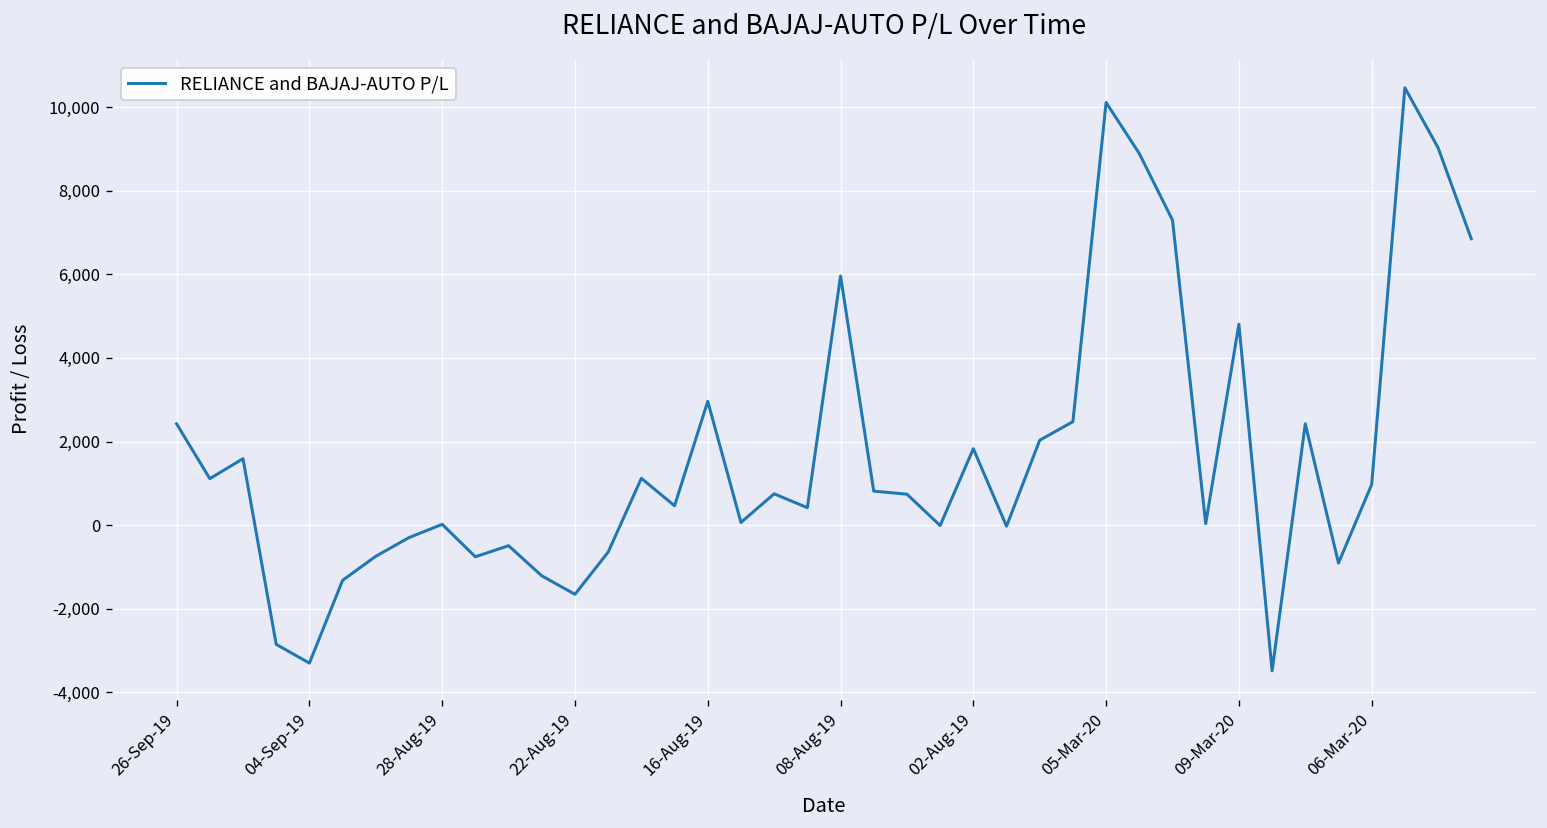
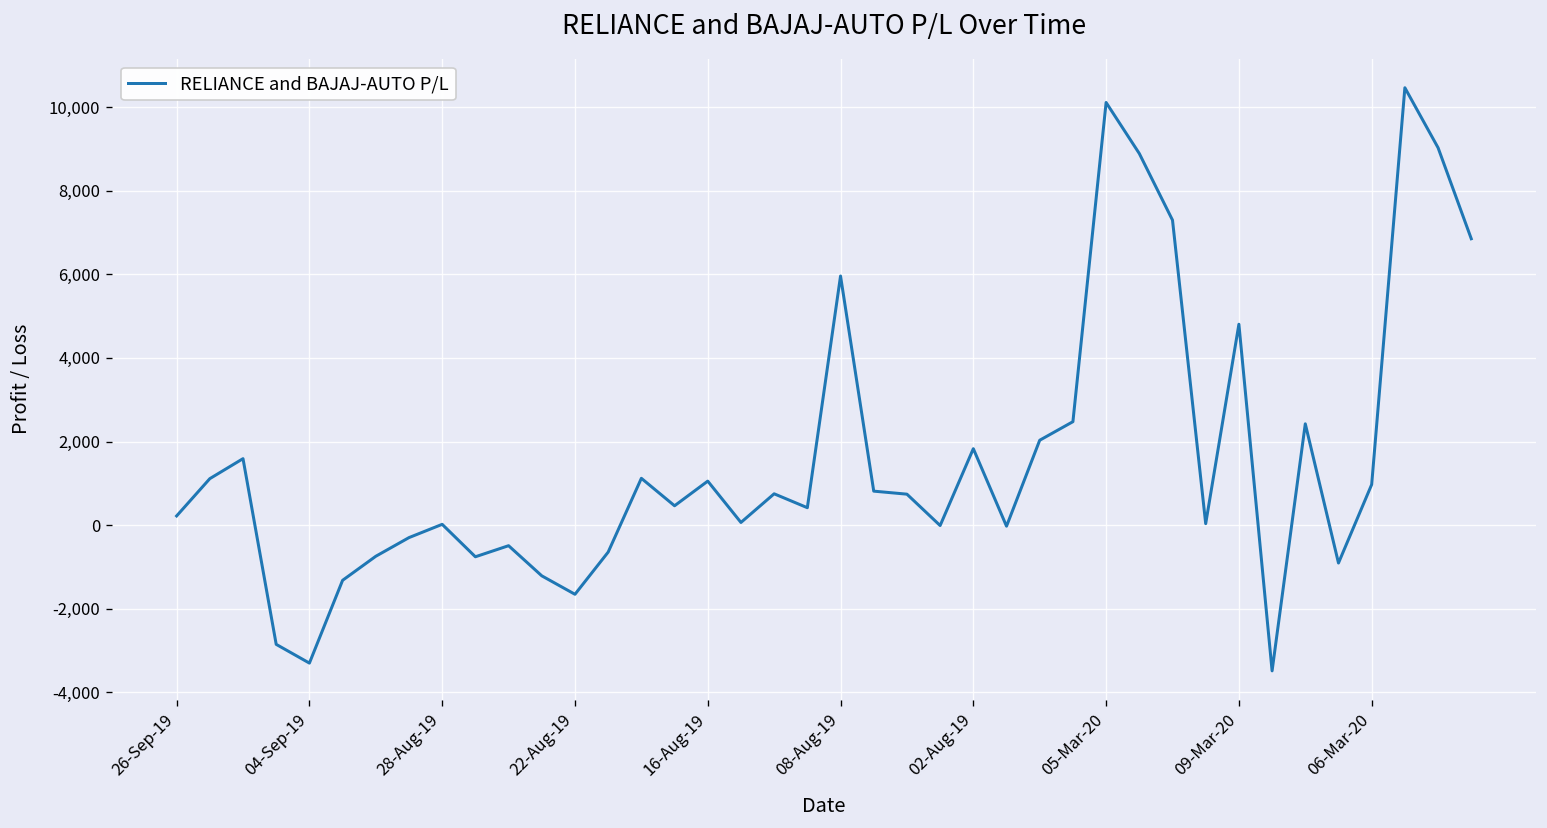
  {
-   "26-Sep-19": "2,400",
+   "26-Sep-19": "200",
    "04-Sep-19": "-3,300",
    "28-Aug-19": "0",
    "22-Aug-19": "-1,700",
-   "16-Aug-19": "3,000",
+   "16-Aug-19": "1,100",
    "08-Aug-19": "6,000",
    "02-Aug-19": "1,800"
  }
